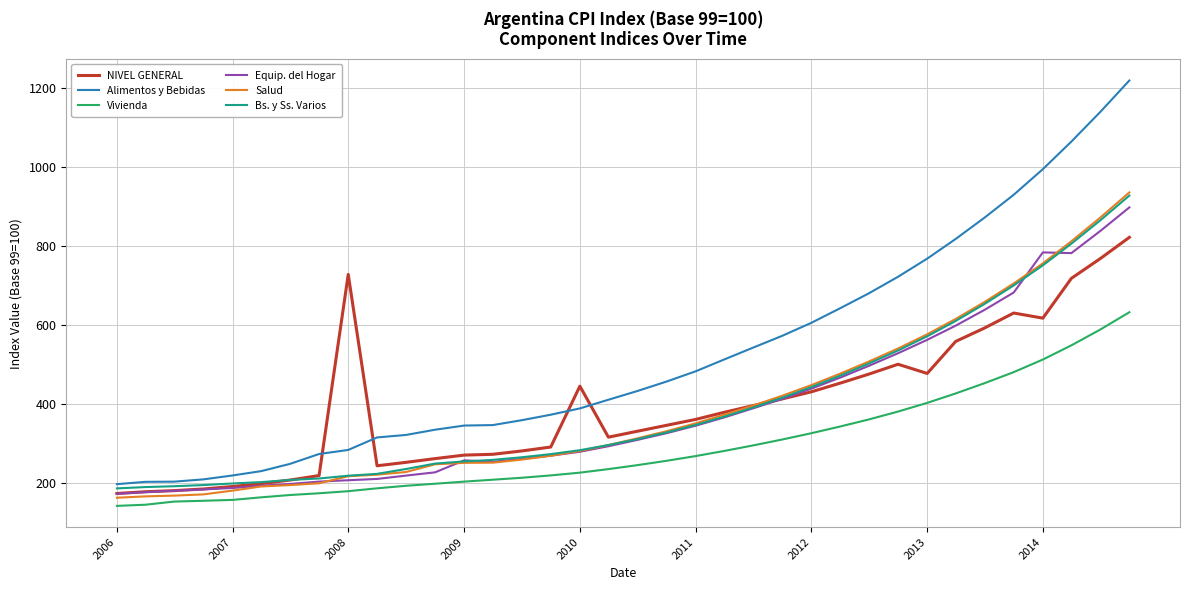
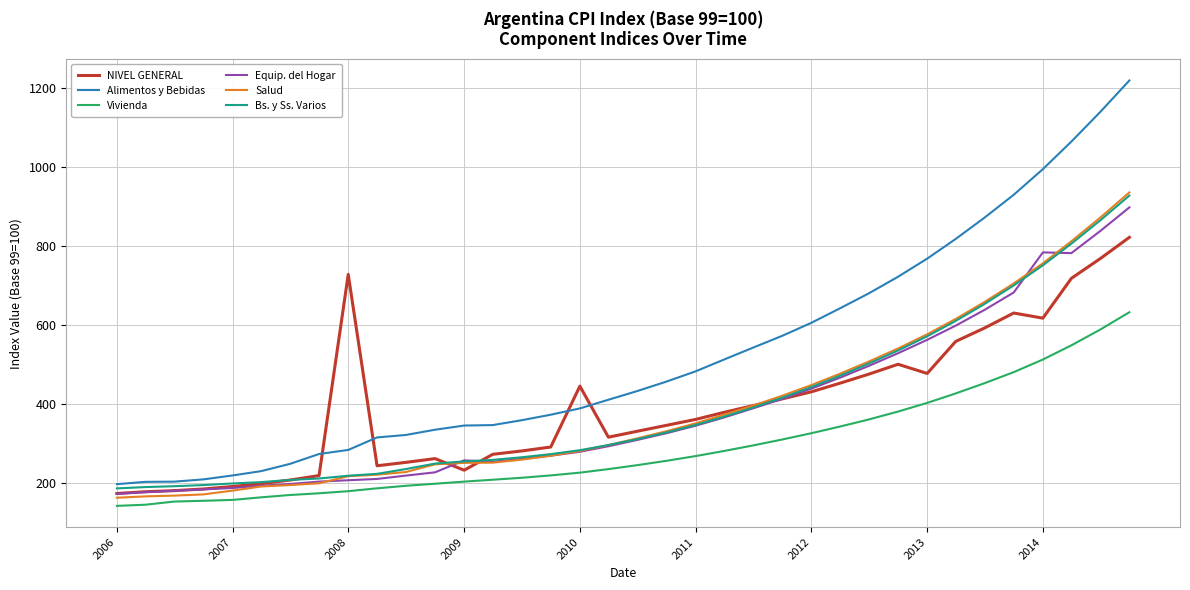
  {
    "NIVEL GENERAL": {
      "2008": 730,
-     "2009": 270,
+     "2009": 230,
      "2010": 440,
      "2011": 360,
      "2012": 430,
      "2013": 480,
      "2014": 620
    },
    "Alimentos y Bebidas": {
      "2006": 200,
      "2007": 220,
      "2008": 280,
      "2009": 340,
      "2010": 390,
      "2011": 480,
      "2012": 610,
      "2013": 770,
      "2014": 1000
    },
    "Equip. del Hogar": {
      "2008": 210,
      "2013": 560,
      "2014": 780
    },
    "Salud": {
      "2006": 160,
      "2007": 180
    }
  }
